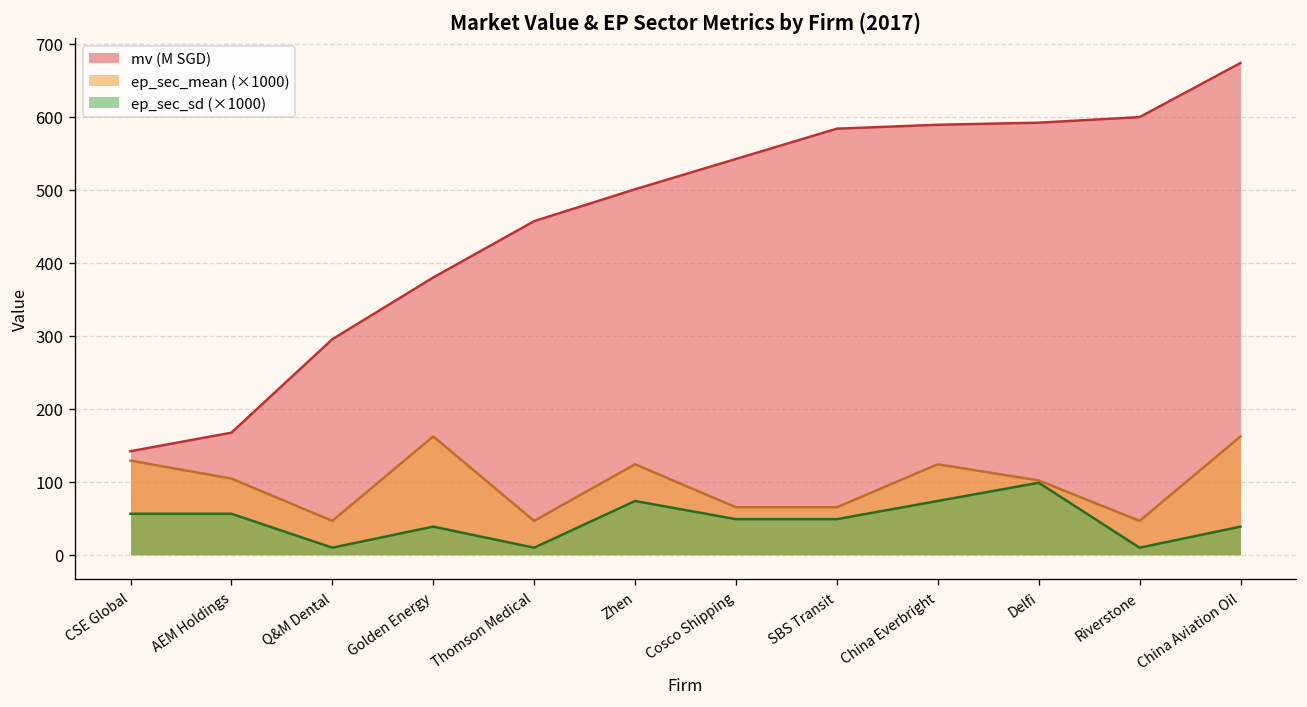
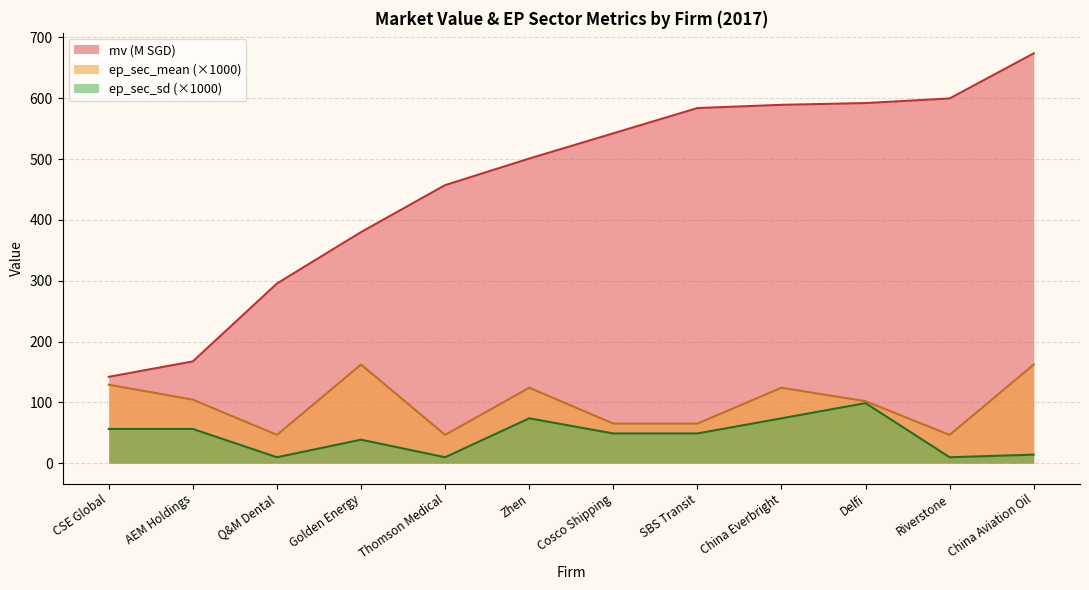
  {
    "mv (M SGD)": {
      "CSE Global": 140,
      "AEM Holdings": 170,
      "Q&M Dental": 300,
      "Golden Energy": 380,
      "Thomson Medical": 460,
      "Zhen": 500,
      "Cosco Shipping": 540,
      "SBS Transit": 580,
      "China Everbright": 590,
      "Delfi": 590,
      "Riverstone": 600,
      "China Aviation Oil": 670
    },
    "ep_sec_mean (×1000)": {
      "CSE Global": 130,
      "AEM Holdings": 100,
      "Q&M Dental": 50,
      "Golden Energy": 160,
      "Thomson Medical": 50,
      "Zhen": 120,
      "Cosco Shipping": 70,
      "SBS Transit": 70,
      "China Everbright": 120,
      "Riverstone": 50,
      "China Aviation Oil": 160
    },
    "ep_sec_sd (×1000)": {
      "CSE Global": 60,
      "AEM Holdings": 60,
      "Q&M Dental": 10,
      "Golden Energy": 40,
      "Thomson Medical": 10,
      "Zhen": 70,
      "Cosco Shipping": 50,
      "SBS Transit": 50,
      "China Everbright": 70,
      "Riverstone": 10,
-     "China Aviation Oil": 40
+     "China Aviation Oil": 10
    }
  }
